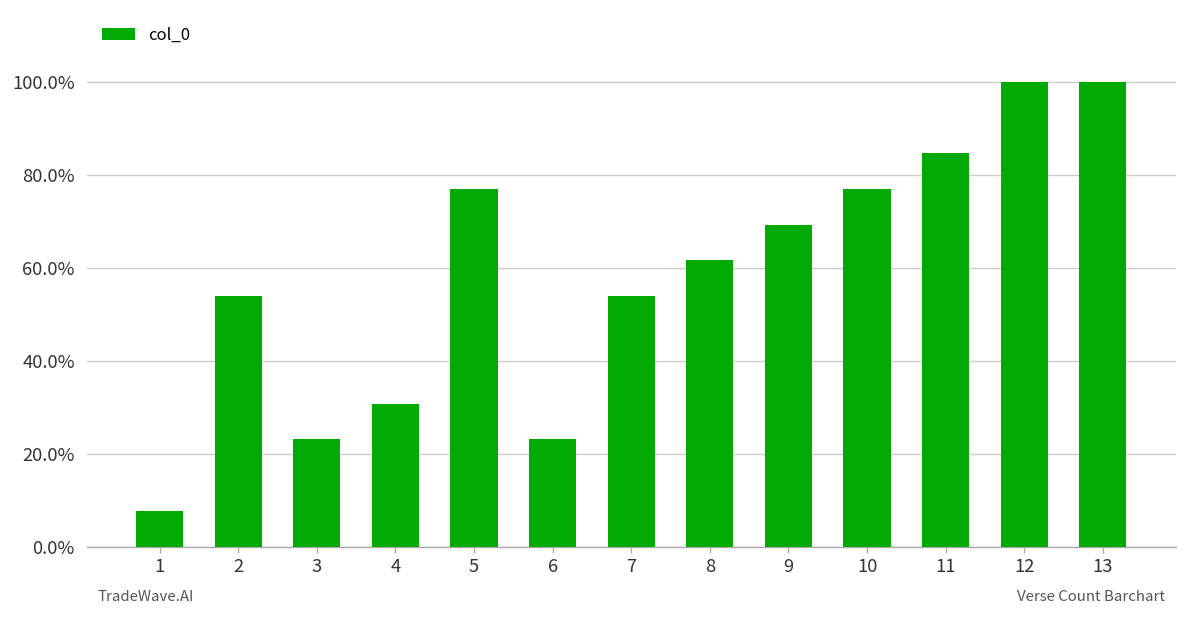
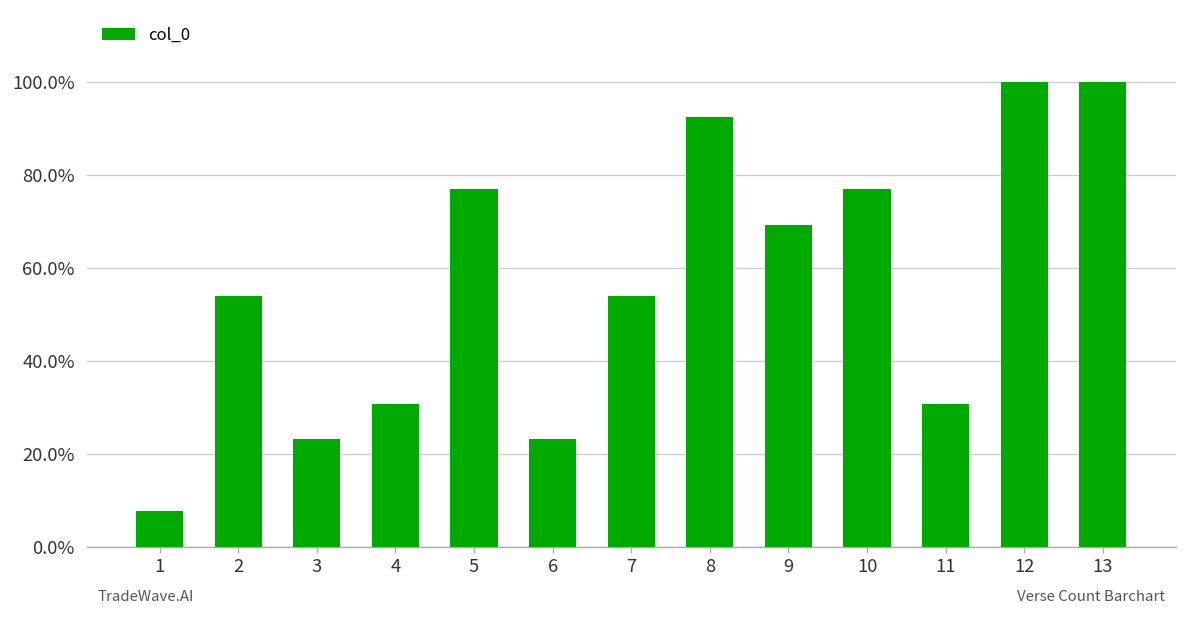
  {
    "1": "8%",
    "2": "54%",
    "3": "23%",
    "4": "31%",
    "5": "77%",
    "6": "23%",
    "7": "54%",
-   "8": "62%",
+   "8": "92%",
    "9": "69%",
    "10": "77%",
-   "11": "85%",
+   "11": "31%",
    "12": "100%",
    "13": "100%"
  }
